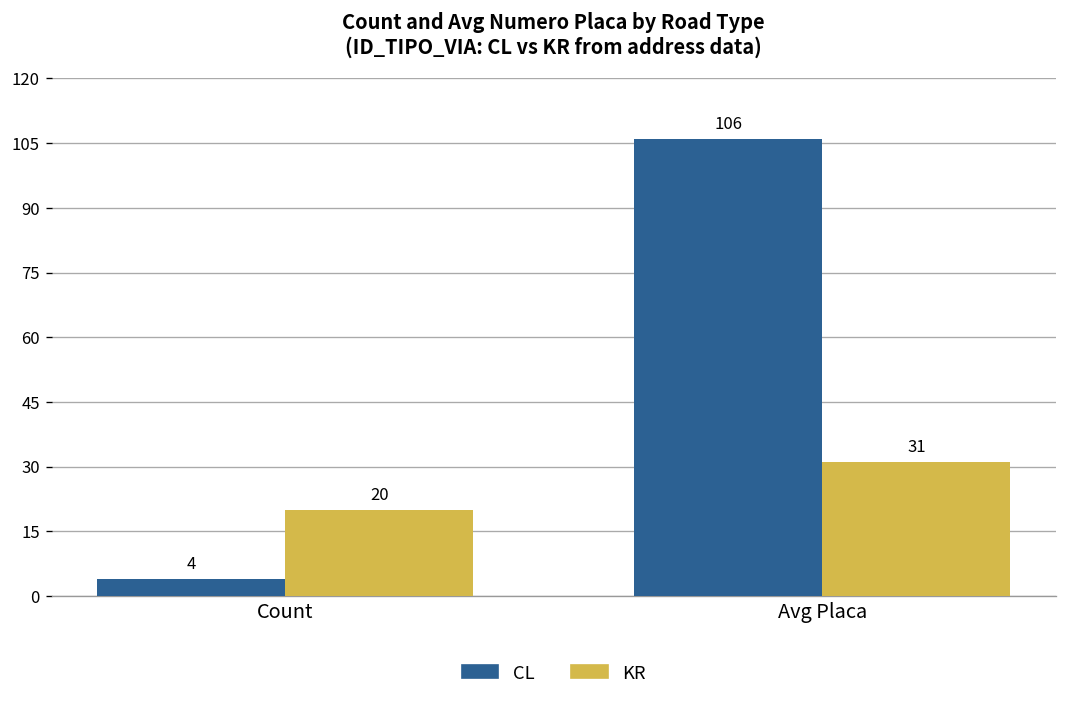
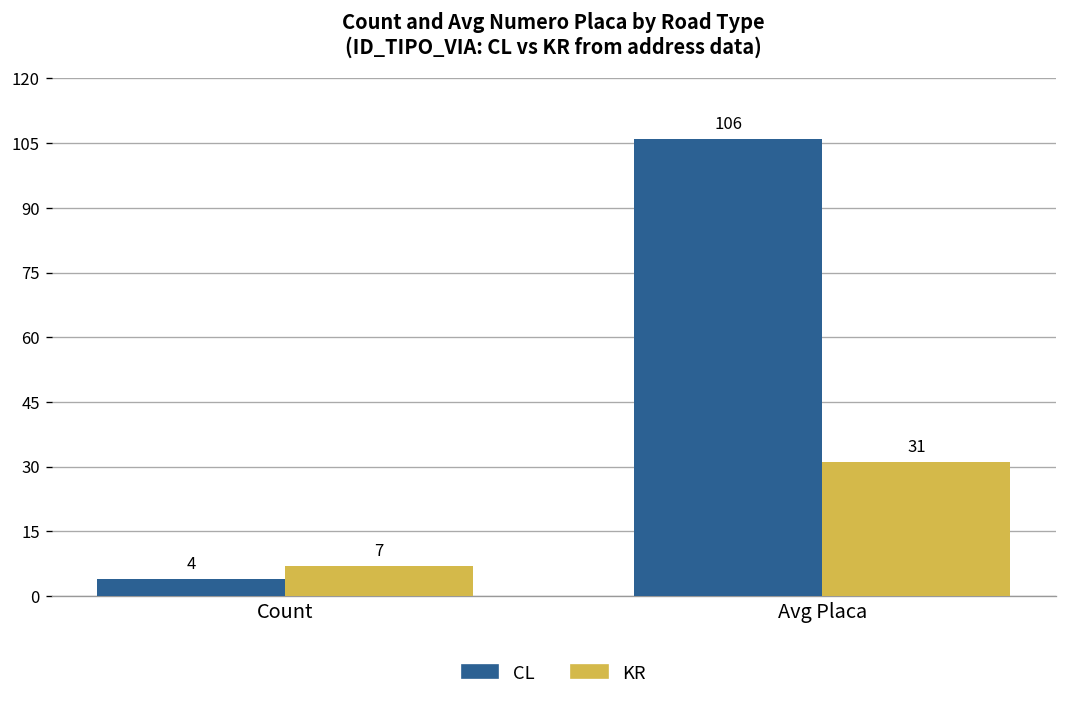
  {
    "CL": {
      "Count": 4,
      "Avg Placa": 106
    },
    "KR": {
-     "Count": 20,
+     "Count": 7,
      "Avg Placa": 31
    }
  }
